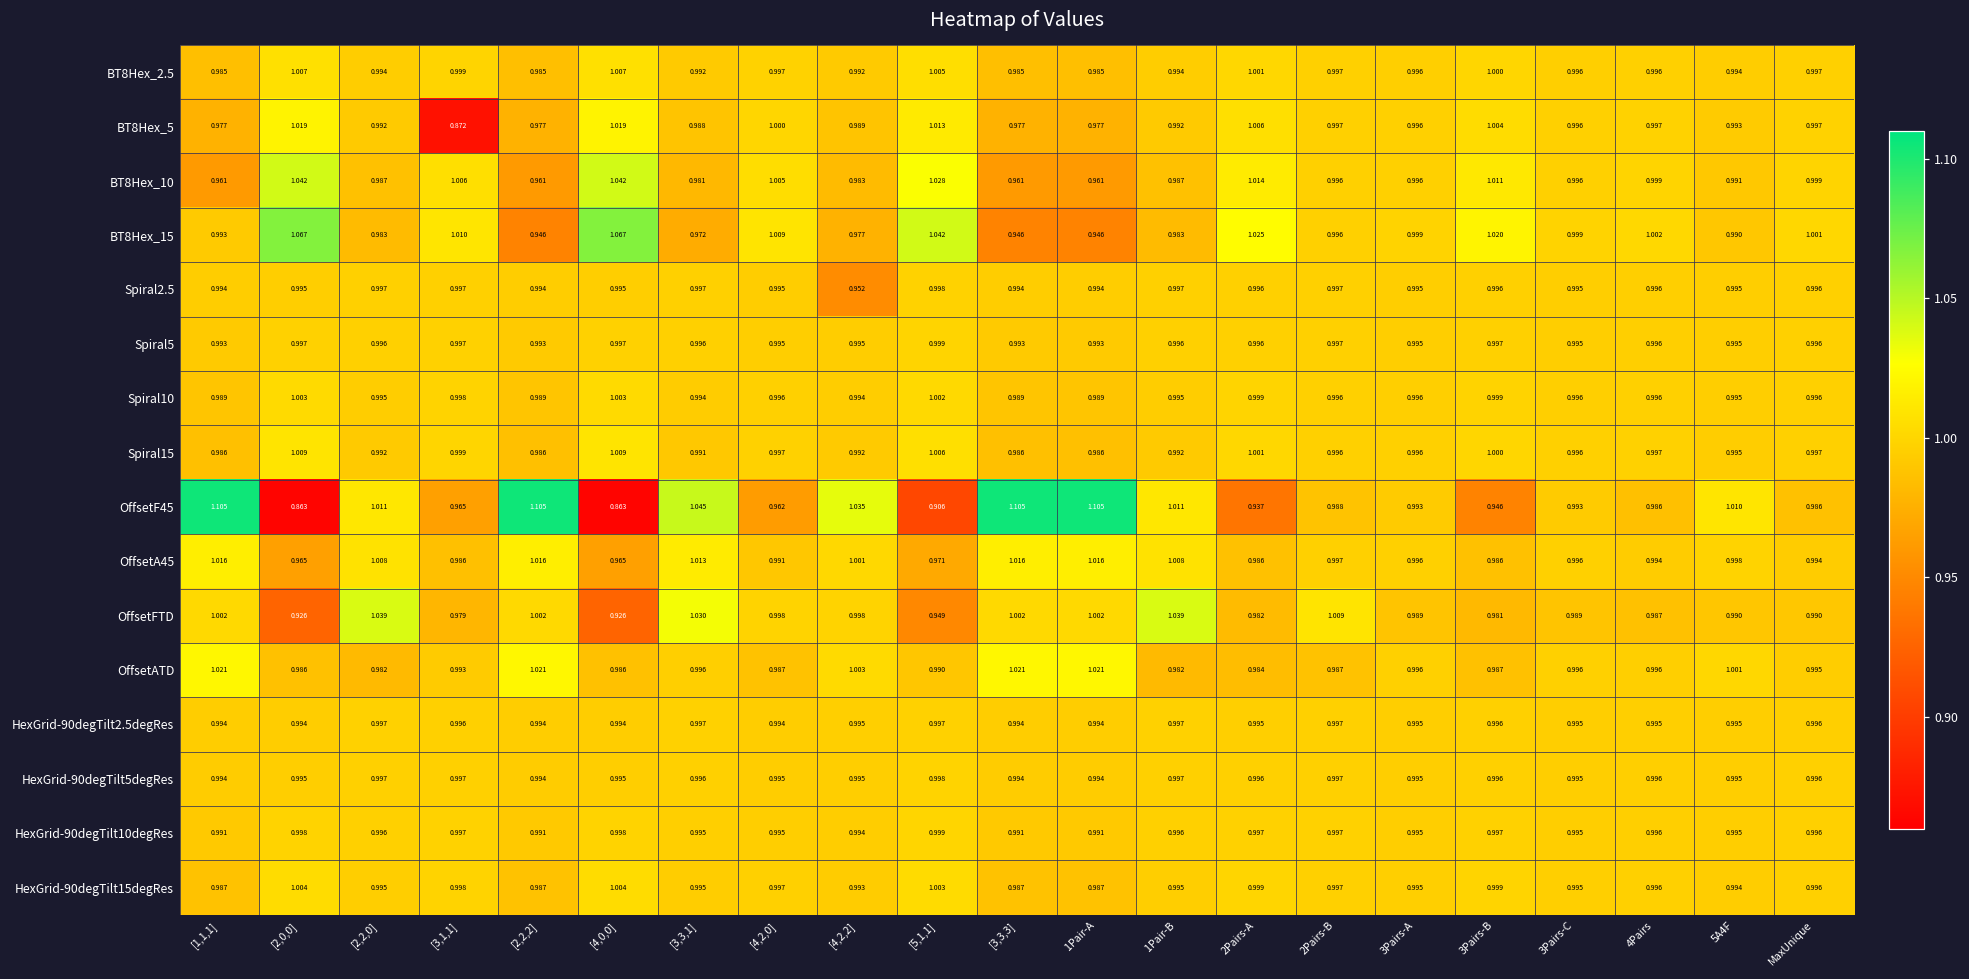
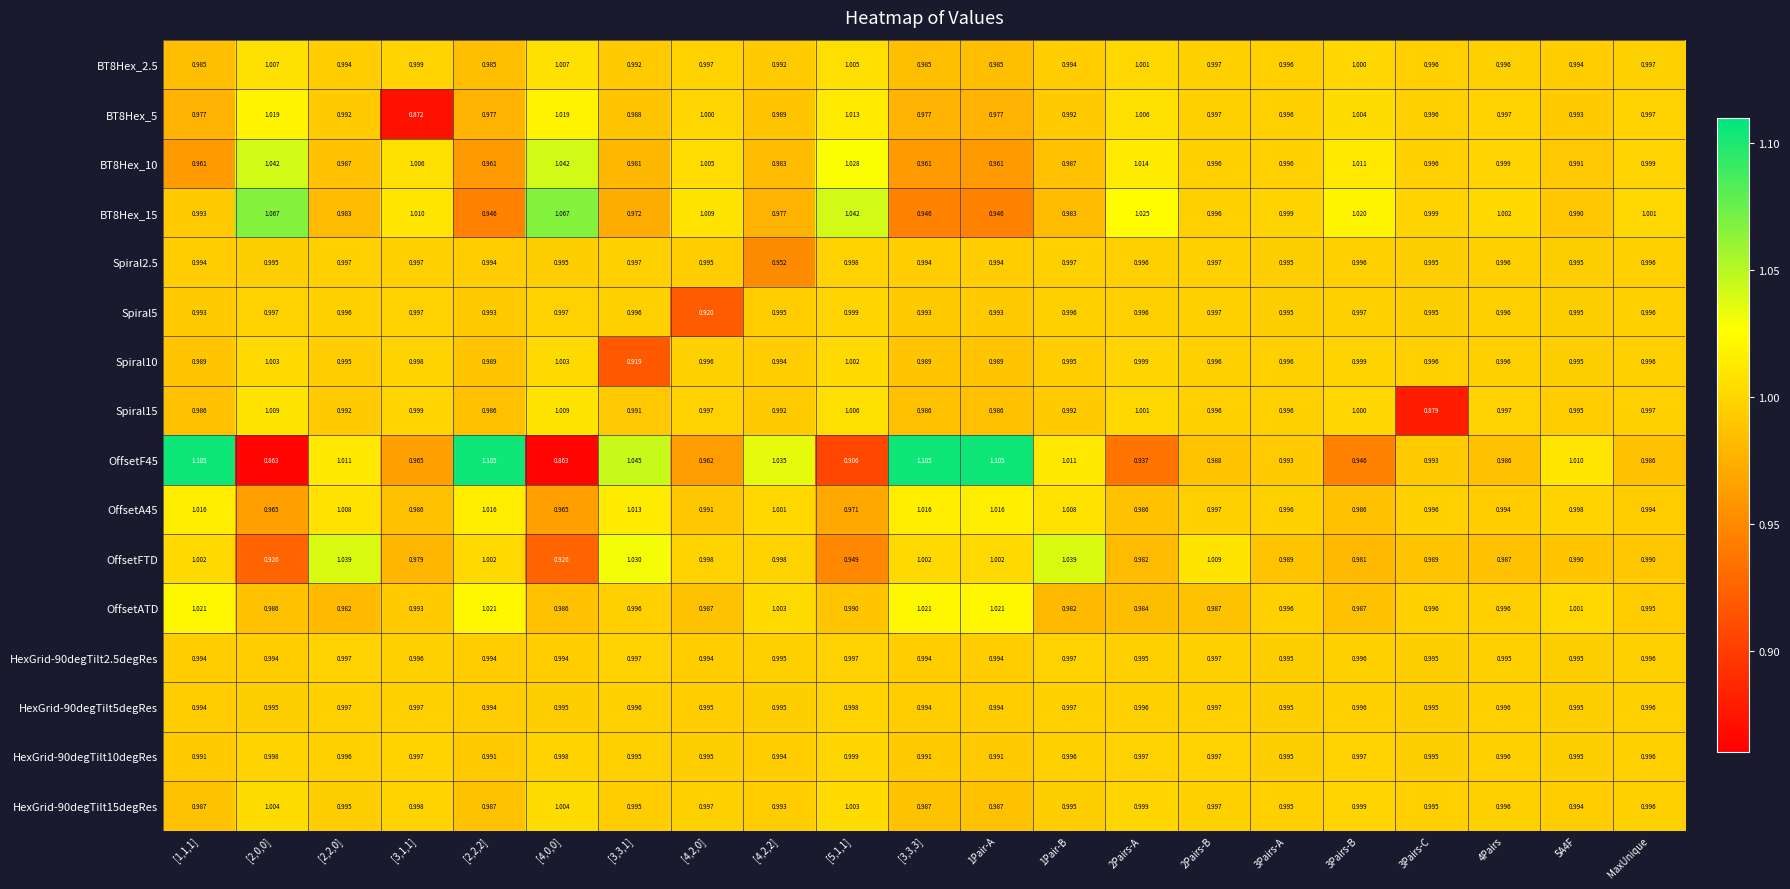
  {
    "Spiral5": {
      "[1,1,1]": 0.993,
      "[2,0,0]": 0.997,
      "[2,2,0]": 0.996,
      "[3,1,1]": 0.997,
      "[2,2,2]": 0.993,
      "[4,0,0]": 0.997,
      "[3,3,1]": 0.996,
-     "[4,2,0]": 0.995,
+     "[4,2,0]": 0.920,
      "[4,2,2]": 0.995,
      "[5,1,1]": 0.999,
      "[3,3,3]": 0.993,
      "1Pair-A": 0.993,
      "1Pair-B": 0.996,
      "2Pairs-A": 0.996,
      "2Pairs-B": 0.997,
      "3Pairs-A": 0.995,
      "3Pairs-B": 0.997,
      "3Pairs-C": 0.995,
      "4Pairs": 0.996,
      "5A4F": 0.995,
      "MaxUnique": 0.996
    },
    "Spiral10": {
      "[1,1,1]": 0.989,
      "[2,0,0]": 1.003,
      "[2,2,0]": 0.995,
      "[3,1,1]": 0.998,
      "[2,2,2]": 0.989,
      "[4,0,0]": 1.003,
-     "[3,3,1]": 0.994,
+     "[3,3,1]": 0.919,
      "[4,2,0]": 0.996,
      "[4,2,2]": 0.994,
      "[5,1,1]": 1.002,
      "[3,3,3]": 0.989,
      "1Pair-A": 0.989,
      "1Pair-B": 0.995,
      "2Pairs-A": 0.999,
      "2Pairs-B": 0.996,
      "3Pairs-A": 0.996,
      "3Pairs-B": 0.999,
      "3Pairs-C": 0.996,
      "4Pairs": 0.996,
      "5A4F": 0.995,
      "MaxUnique": 0.996
    },
    "Spiral15": {
      "[1,1,1]": 0.986,
      "[2,0,0]": 1.009,
      "[2,2,0]": 0.992,
      "[3,1,1]": 0.999,
      "[2,2,2]": 0.986,
      "[4,0,0]": 1.009,
      "[3,3,1]": 0.991,
      "[4,2,0]": 0.997,
      "[4,2,2]": 0.992,
      "[5,1,1]": 1.006,
      "[3,3,3]": 0.986,
      "1Pair-A": 0.986,
      "1Pair-B": 0.992,
      "2Pairs-A": 1.001,
      "2Pairs-B": 0.996,
      "3Pairs-A": 0.996,
      "3Pairs-B": 1.000,
-     "3Pairs-C": 0.996,
+     "3Pairs-C": 0.879,
      "4Pairs": 0.997,
      "5A4F": 0.995,
      "MaxUnique": 0.997
    }
  }
